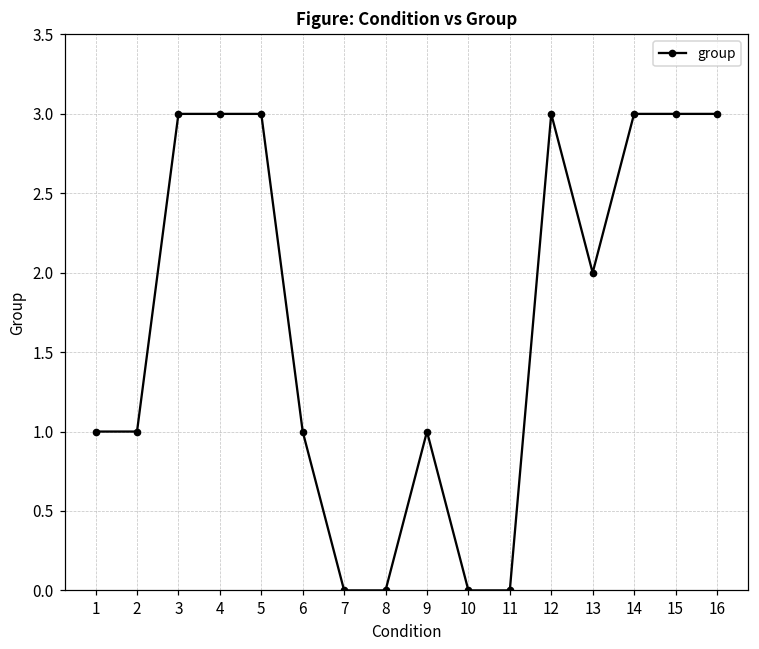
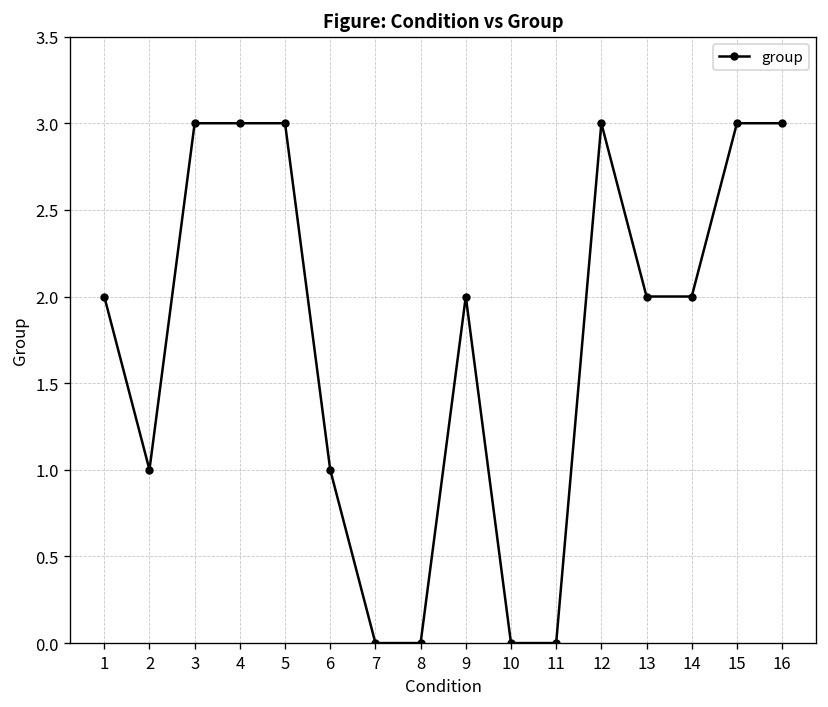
  {
-   "1": 1,
+   "1": 2,
    "2": 1,
    "3": 3,
    "4": 3,
    "5": 3,
    "6": 1,
    "7": 0,
    "8": 0,
-   "9": 1,
+   "9": 2,
    "10": 0,
    "11": 0,
    "12": 3,
    "13": 2,
-   "14": 3,
+   "14": 2,
    "15": 3,
    "16": 3
  }
